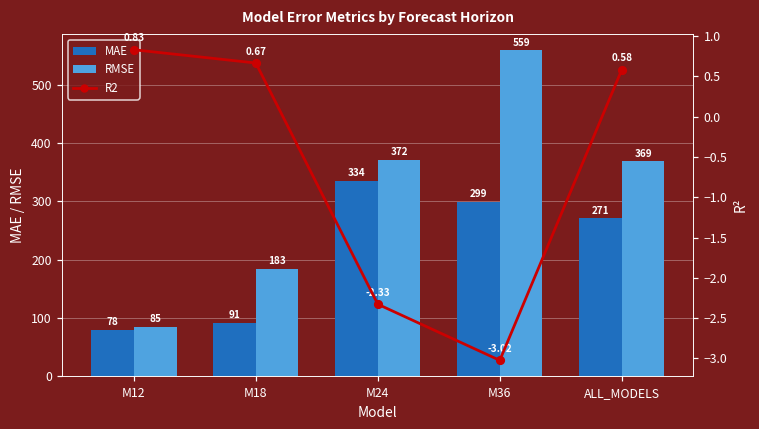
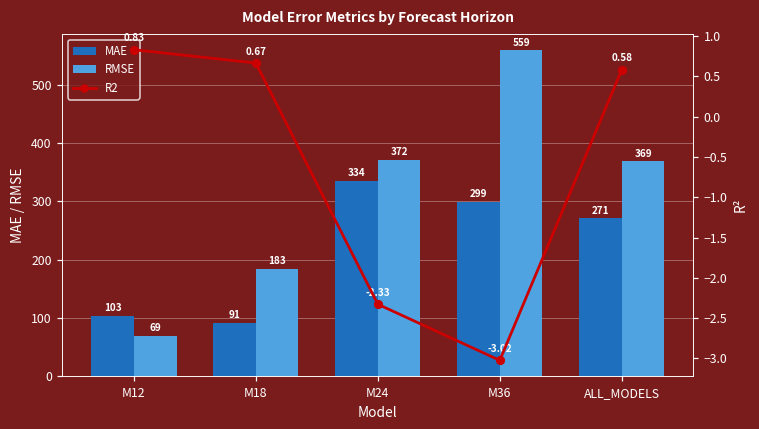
  {
    "MAE": {
-     "M12": 78,
+     "M12": 103,
      "M18": 91,
      "M24": 334,
      "M36": 299,
      "ALL_MODELS": 271
    },
    "RMSE": {
-     "M12": 85,
+     "M12": 69,
      "M18": 183,
      "M24": 372,
      "M36": 559,
      "ALL_MODELS": 369
    },
    "R2": {
      "M18": 0.67,
      "M24": -2.33,
      "M36": -3.02,
      "ALL_MODELS": 0.58
    }
  }
